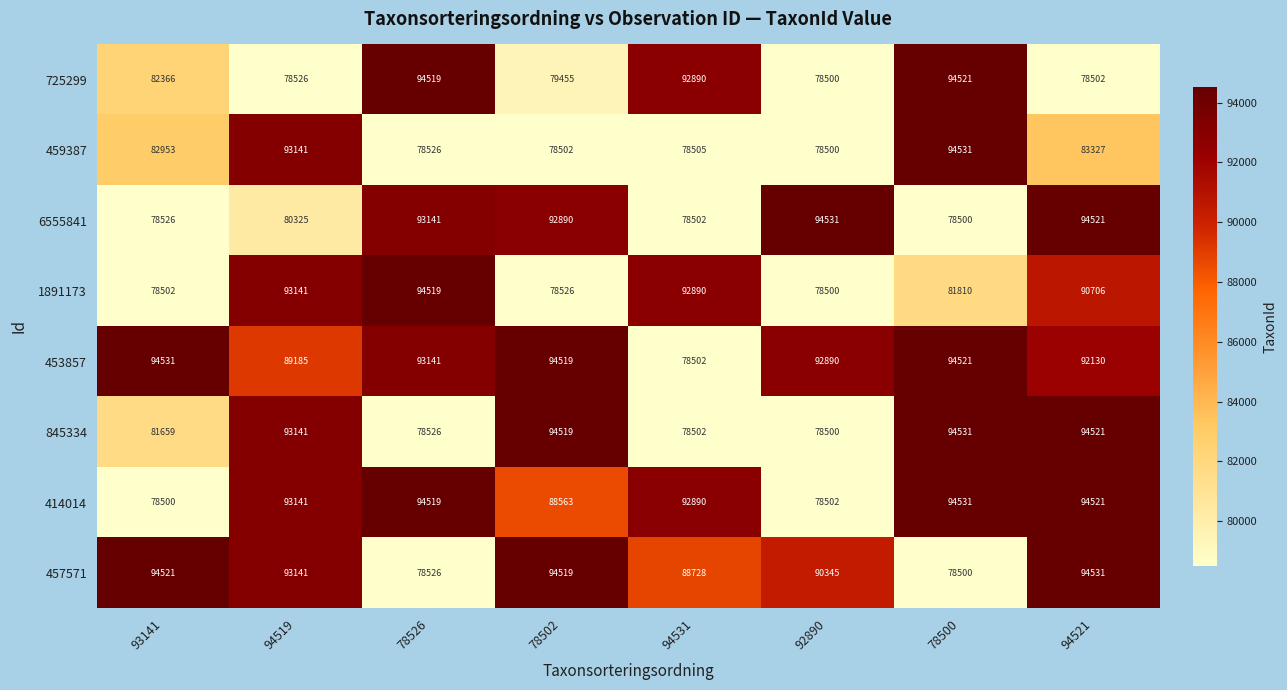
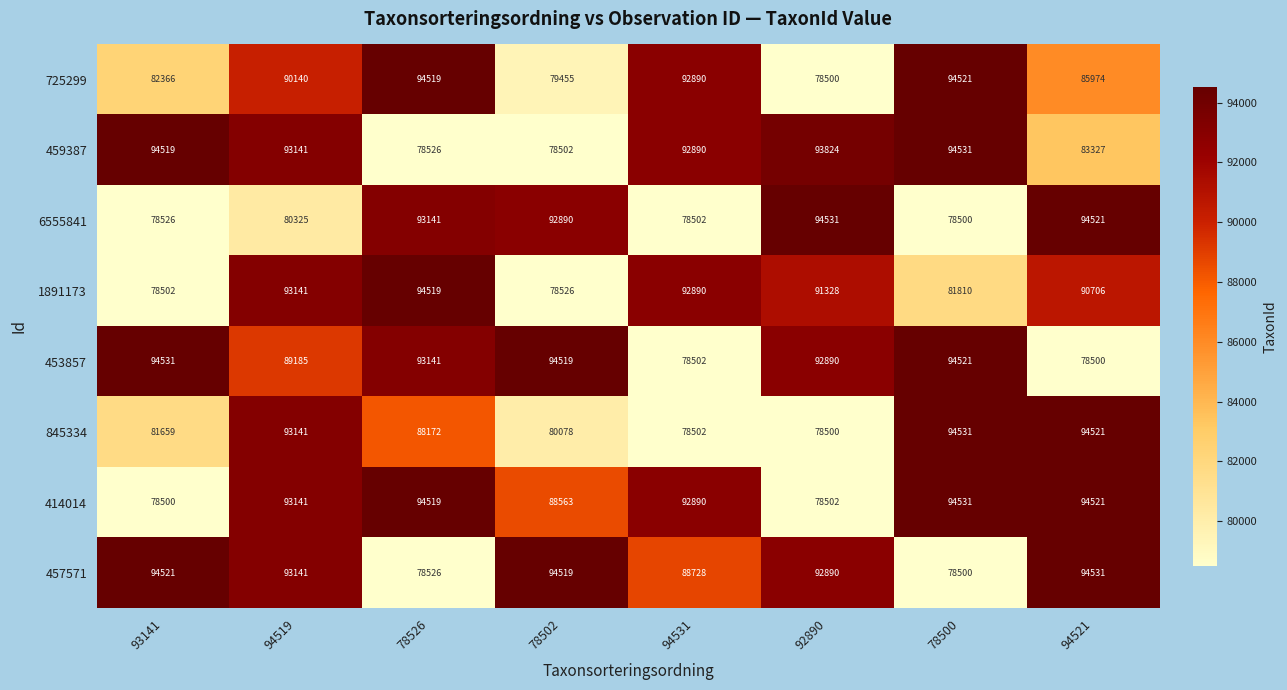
  {
    "725299": {
      "93141": 82366,
-     "94519": 78526,
+     "94519": 90140,
      "78526": 94519,
      "78502": 79455,
      "94531": 92890,
      "92890": 78500,
      "78500": 94521,
-     "94521": 78502
+     "94521": 85974
    },
    "459387": {
-     "93141": 82953,
+     "93141": 94519,
      "94519": 93141,
      "78526": 78526,
      "78502": 78502,
-     "94531": 78505,
-     "92890": 78500,
+     "94531": 92890,
+     "92890": 93824,
      "78500": 94531,
      "94521": 83327
    },
    "6555841": {
      "93141": 78526,
      "94519": 80325,
      "78526": 93141,
      "78502": 92890,
      "94531": 78502,
      "92890": 94531,
      "78500": 78500,
      "94521": 94521
    },
    "1891173": {
      "93141": 78502,
      "94519": 93141,
      "78526": 94519,
      "78502": 78526,
      "94531": 92890,
-     "92890": 78500,
+     "92890": 91328,
      "78500": 81810,
      "94521": 90706
    },
    "453857": {
      "93141": 94531,
      "94519": 89185,
      "78526": 93141,
      "78502": 94519,
      "94531": 78502,
      "92890": 92890,
      "78500": 94521,
-     "94521": 92130
+     "94521": 78500
    },
    "845334": {
      "93141": 81659,
      "94519": 93141,
-     "78526": 78526,
-     "78502": 94519,
+     "78526": 88172,
+     "78502": 80078,
      "94531": 78502,
      "92890": 78500,
      "78500": 94531,
      "94521": 94521
    },
    "414014": {
      "93141": 78500,
      "94519": 93141,
      "78526": 94519,
      "78502": 88563,
      "94531": 92890,
      "92890": 78502,
      "78500": 94531,
      "94521": 94521
    },
    "457571": {
      "93141": 94521,
      "94519": 93141,
      "78526": 78526,
      "78502": 94519,
      "94531": 88728,
-     "92890": 90345,
+     "92890": 92890,
      "78500": 78500,
      "94521": 94531
    }
  }
